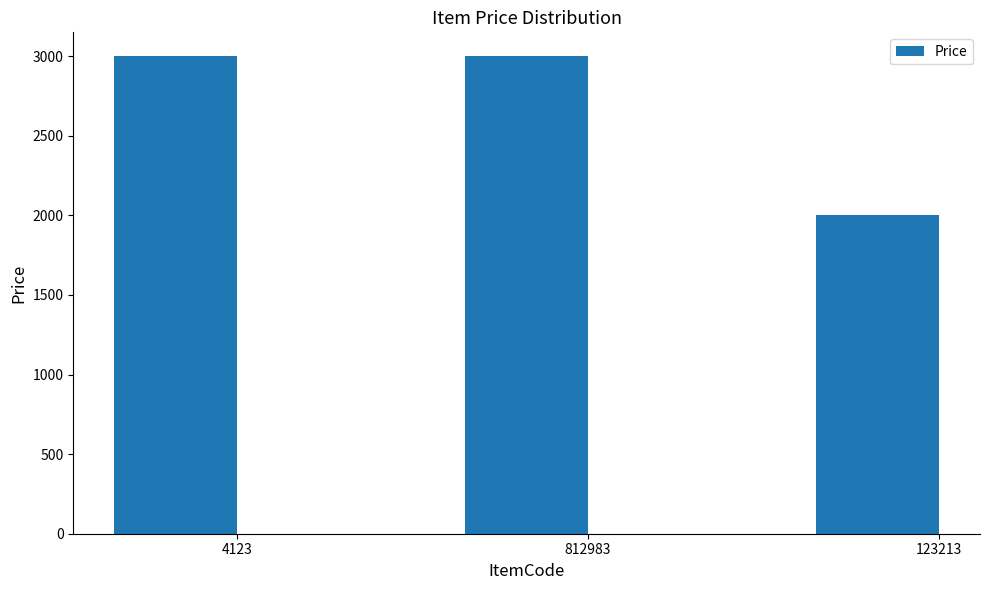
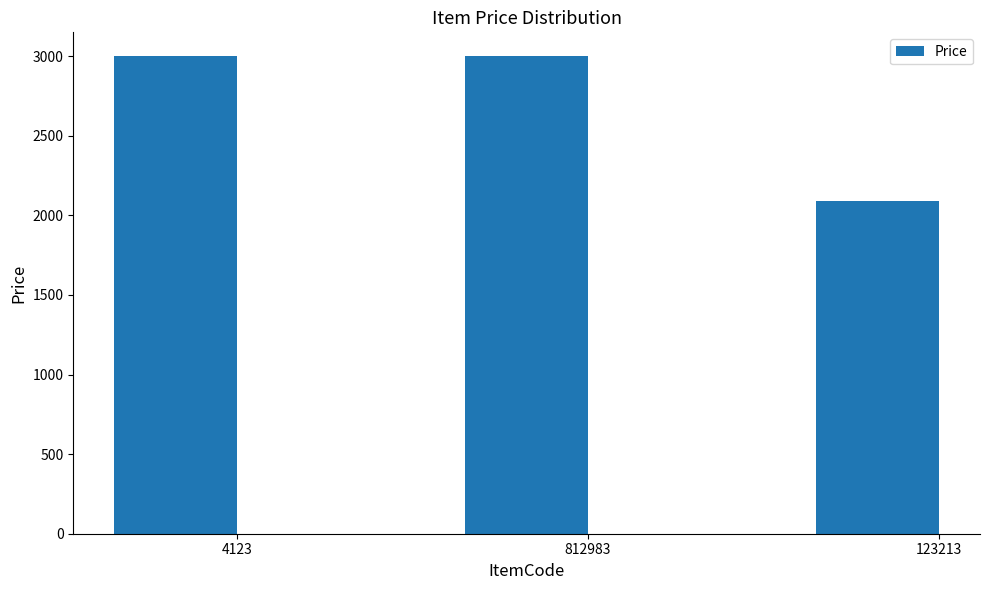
  {
    "4123": 3000,
    "812983": 3000,
-   "123213": 2000
+   "123213": 2090
  }
